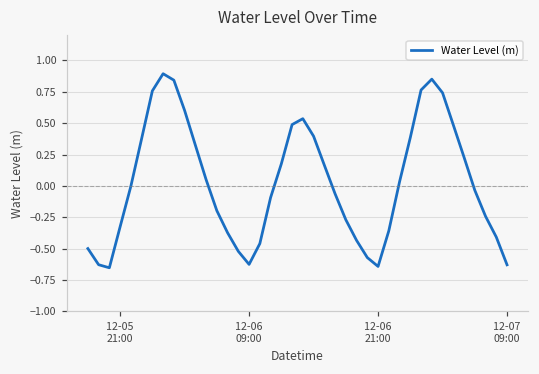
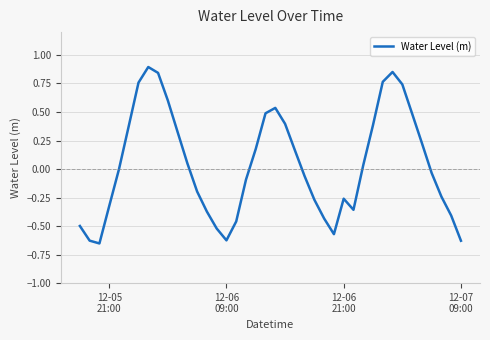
  {
    "12-05 21:00": -0.33,
    "12-06 09:00": -0.63,
-   "12-06 21:00": -0.64,
+   "12-06 21:00": -0.26,
    "12-07 09:00": -0.63
  }
